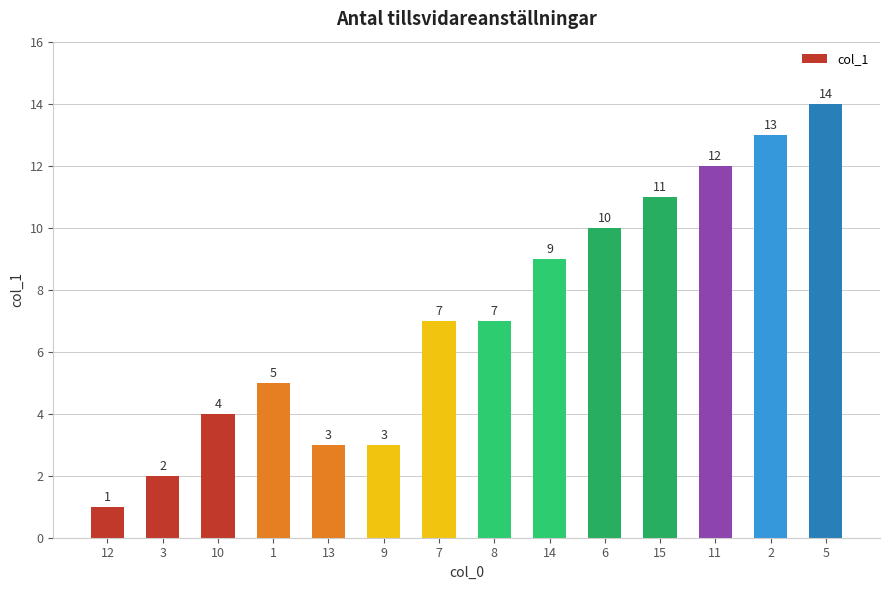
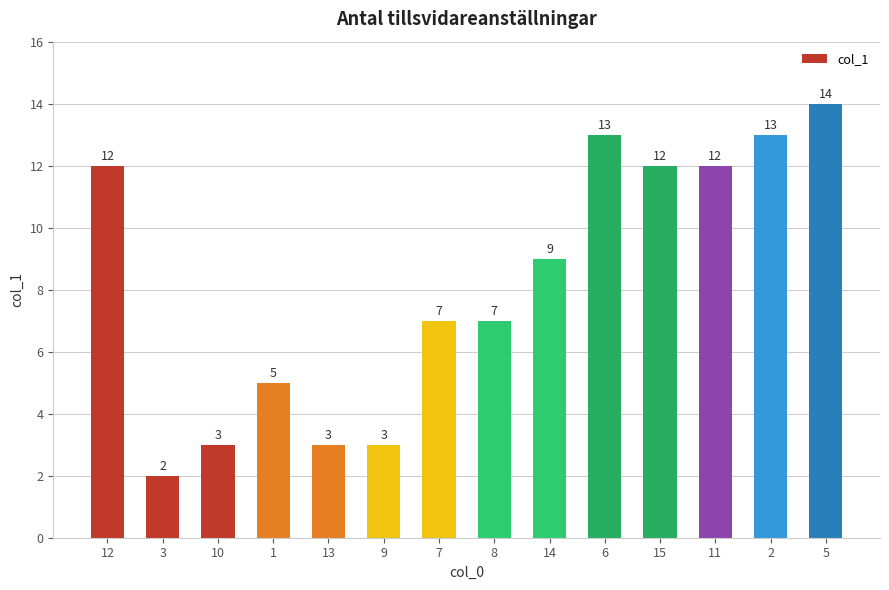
  {
-   "12": 1,
+   "12": 12,
    "3": 2,
-   "10": 4,
+   "10": 3,
    "1": 5,
    "13": 3,
    "9": 3,
    "7": 7,
    "8": 7,
    "14": 9,
-   "6": 10,
-   "15": 11,
+   "6": 13,
+   "15": 12,
    "11": 12,
    "2": 13,
    "5": 14
  }
